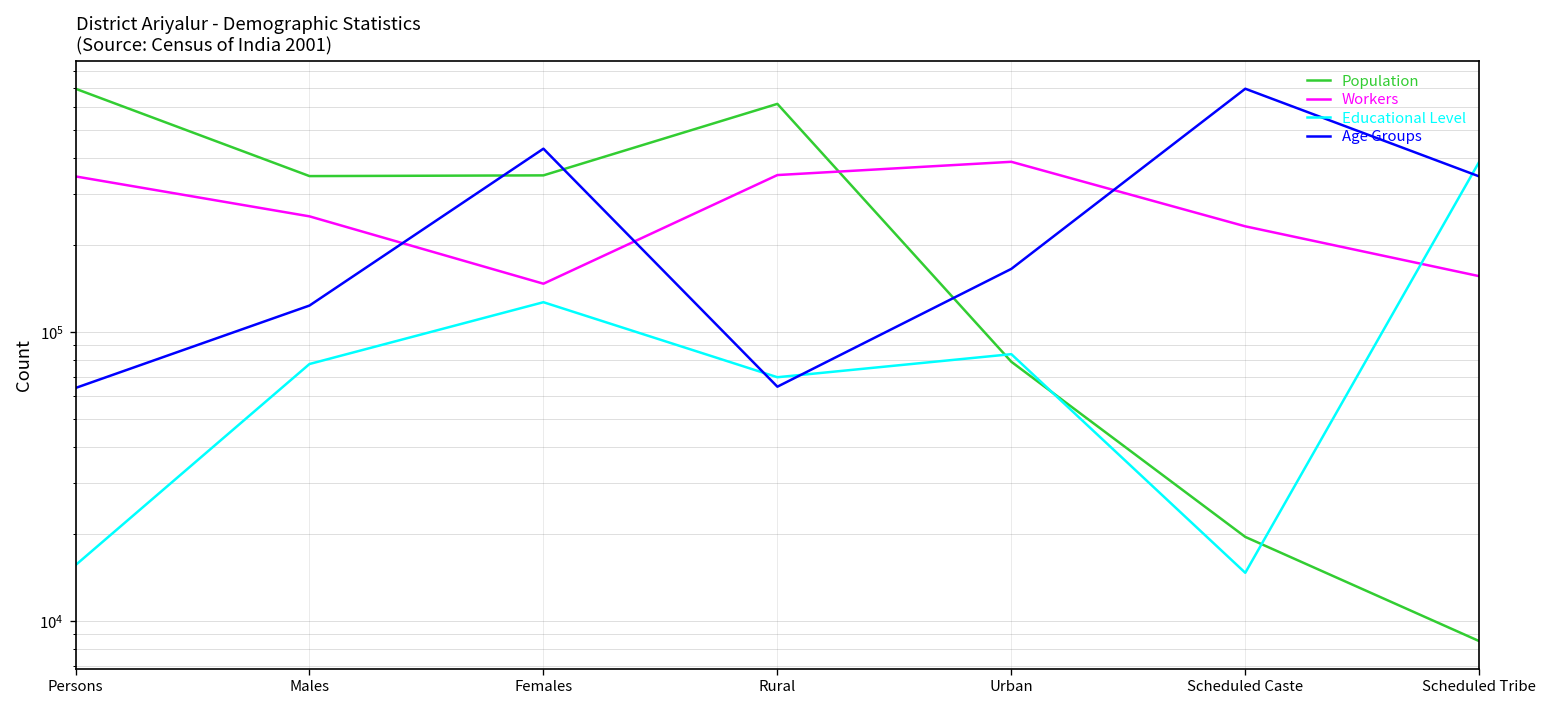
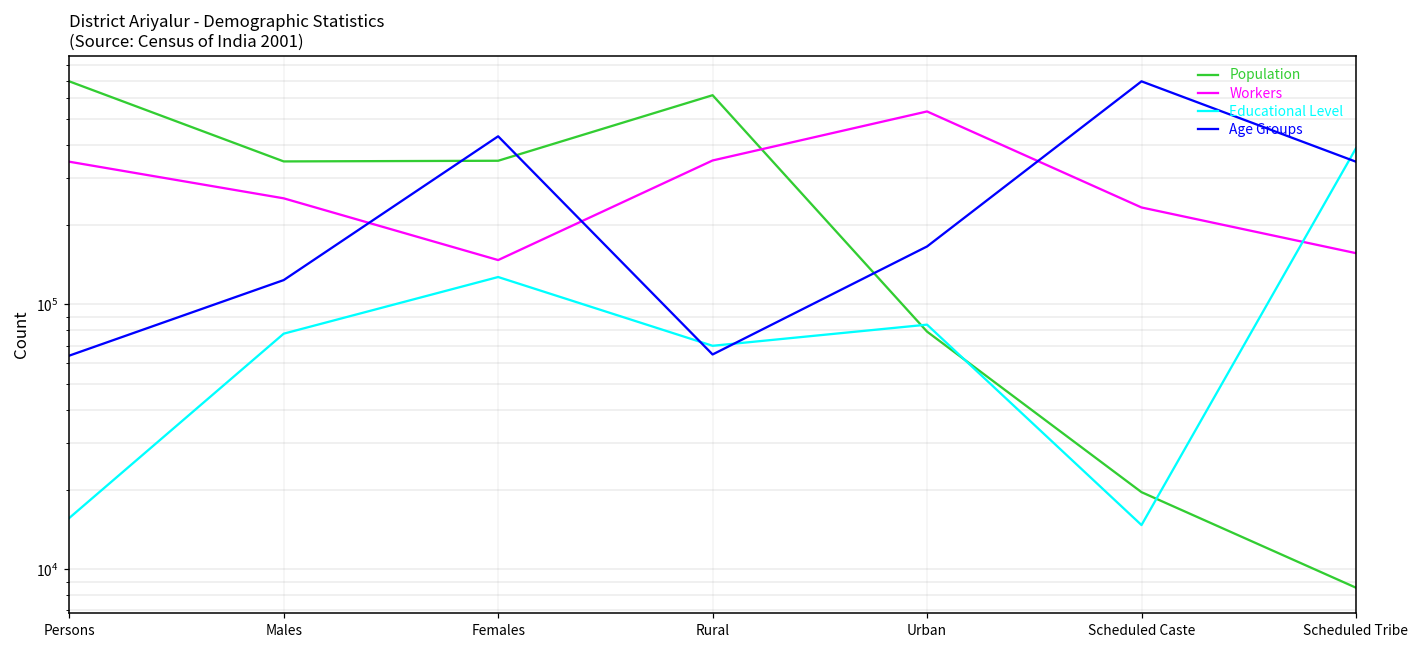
  {
    "Population": {
      "Persons": 700000,
      "Males": 350000,
      "Females": 350000,
      "Rural": 620000,
      "Urban": 79000,
      "Scheduled Caste": 20000,
      "Scheduled Tribe": 8500
    },
    "Workers": {
      "Persons": 350000,
      "Males": 250000,
      "Females": 150000,
      "Rural": 350000,
-     "Urban": 390000,
+     "Urban": 540000,
      "Scheduled Caste": 230000,
      "Scheduled Tribe": 160000
    },
    "Educational Level": {
      "Persons": 16000,
      "Males": 78000,
      "Females": 130000,
      "Rural": 70000,
      "Urban": 84000,
      "Scheduled Caste": 15000,
      "Scheduled Tribe": 390000
    },
    "Age Groups": {
      "Persons": 64000,
      "Males": 120000,
      "Females": 430000,
      "Rural": 65000,
      "Urban": 170000,
      "Scheduled Caste": 700000,
      "Scheduled Tribe": 350000
    }
  }
